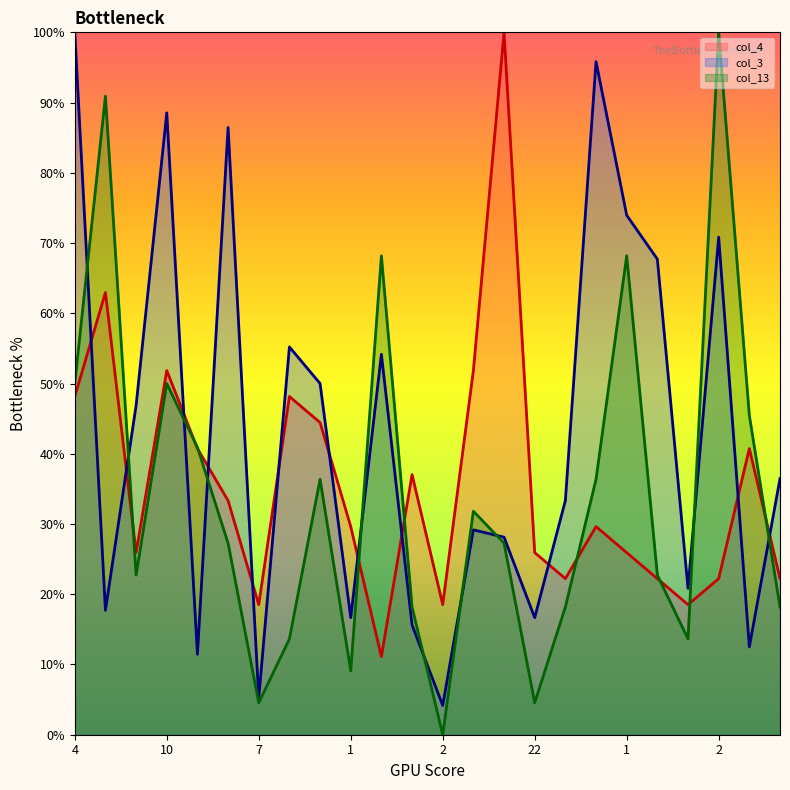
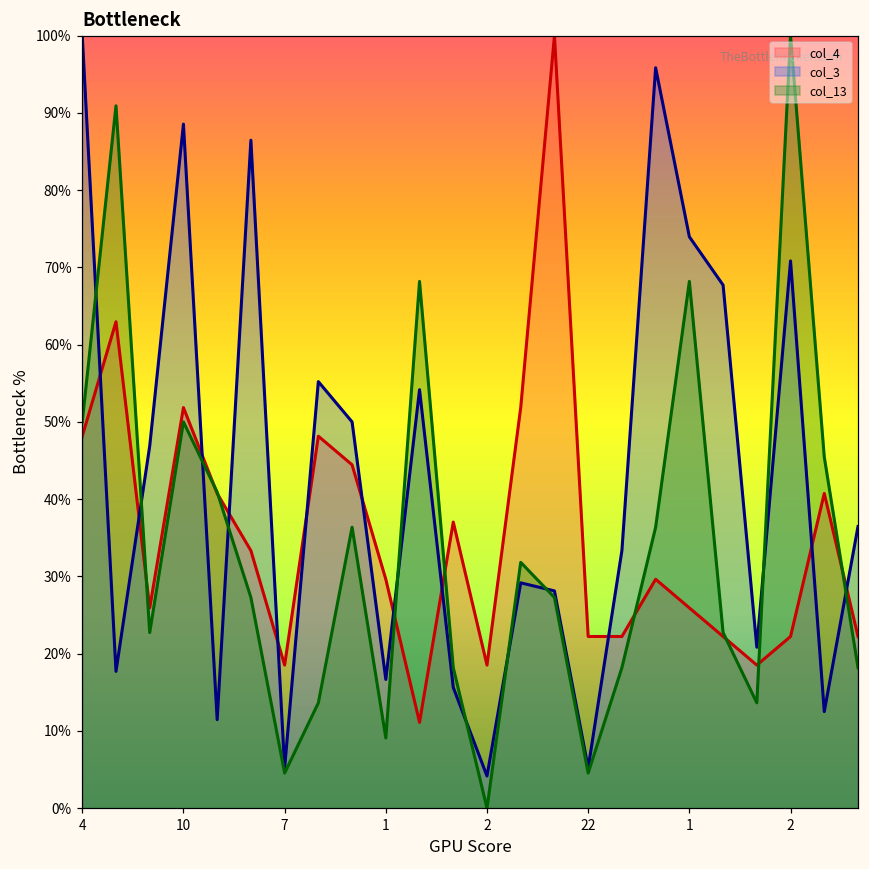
  {
    "col_4": {
      "10": "52%",
-     "22": "26%"
+     "22": "22%"
    },
    "col_3": {
      "10": "89%",
-     "22": "17%"
+     "22": "5%"
    },
    "col_13": {
      "10": "50%",
      "22": "5%"
    }
  }
